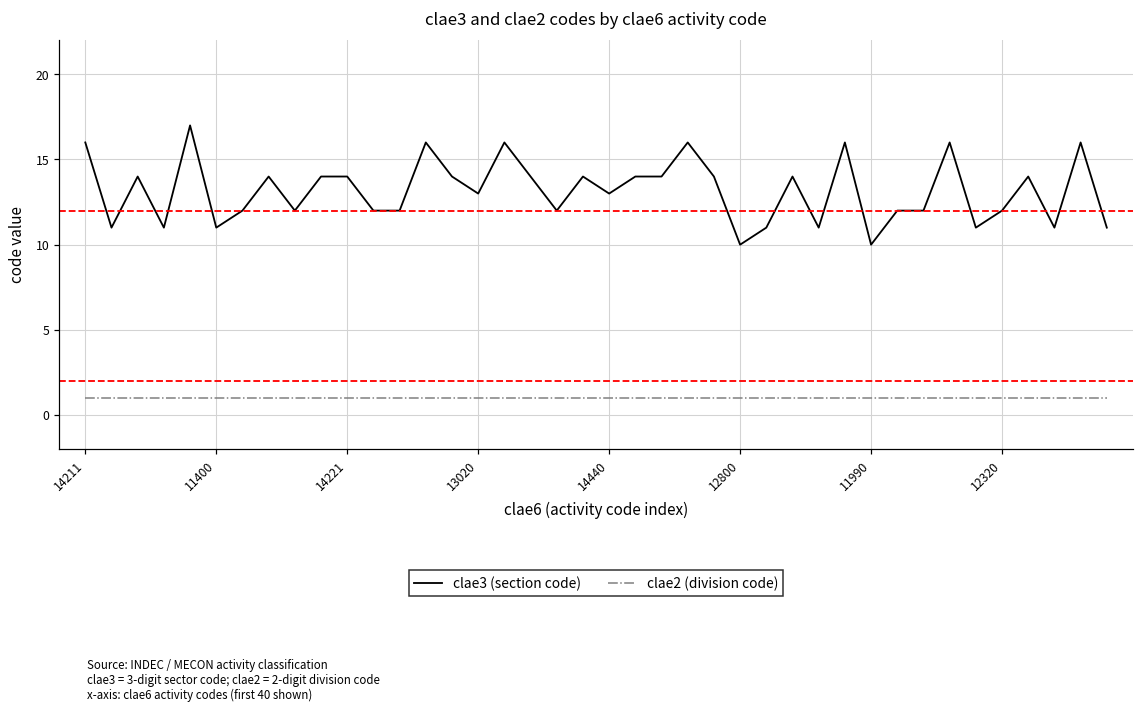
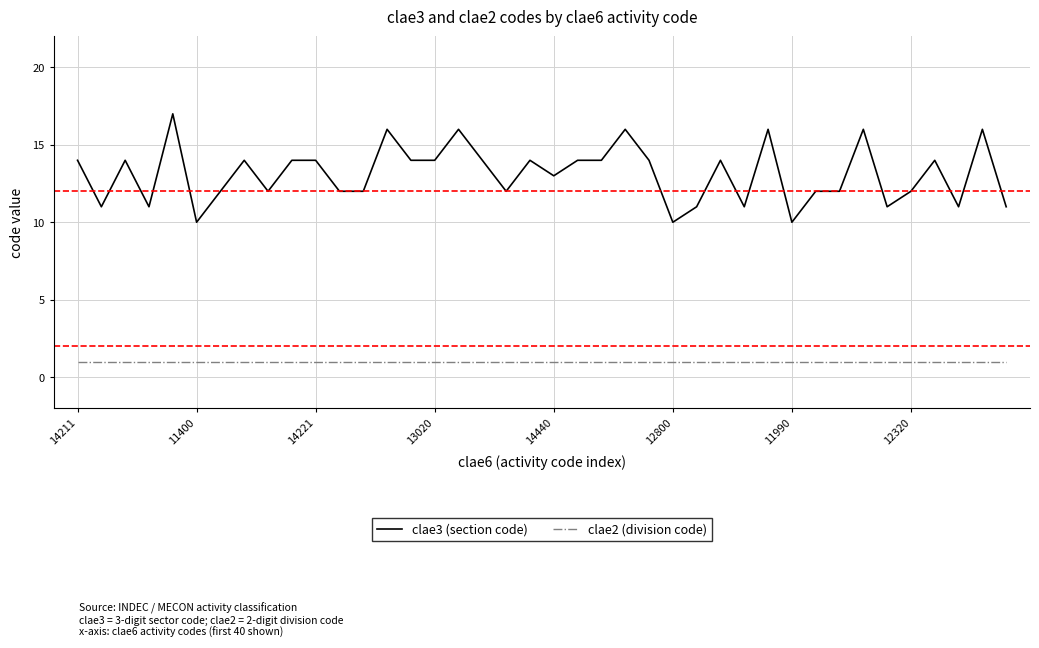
  {
    "clae3 (section code)": {
-     "14211": 16,
-     "11400": 11,
+     "14211": 14,
+     "11400": 10,
      "14221": 14,
-     "13020": 13,
+     "13020": 14,
      "14440": 13,
      "12800": 10,
      "11990": 10,
      "12320": 12
    },
    "clae2 (division code)": {
      "14211": 1,
      "11400": 1,
      "14221": 1,
      "13020": 1,
      "14440": 1,
      "12800": 1,
      "11990": 1,
      "12320": 1
    }
  }
